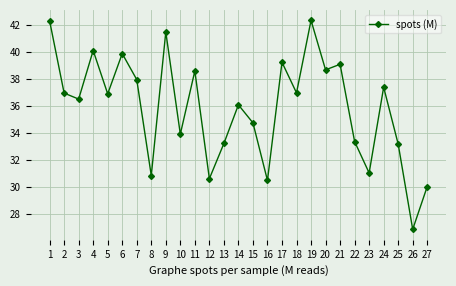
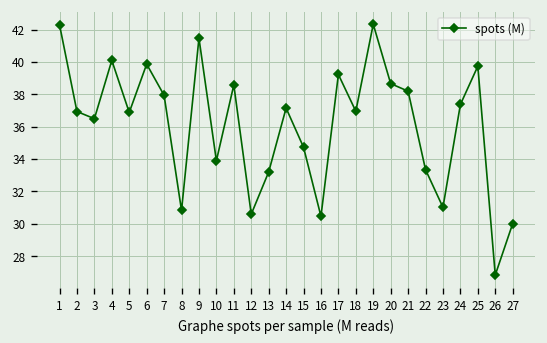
  {
    "1": 42.3,
    "2": 36.9,
    "3": 36.5,
    "4": 40.1,
    "5": 36.9,
    "6": 39.9,
    "7": 37.9,
    "8": 30.8,
    "9": 41.5,
    "10": 33.9,
    "11": 38.6,
    "12": 30.6,
    "13": 33.2,
-   "14": 36.1,
+   "14": 37.2,
    "15": 34.7,
    "16": 30.5,
    "17": 39.2,
    "18": 37.0,
    "19": 42.3,
    "20": 38.7,
-   "21": 39.1,
+   "21": 38.2,
    "22": 33.3,
    "23": 31.0,
    "24": 37.4,
-   "25": 33.2,
+   "25": 39.7,
    "26": 26.8,
    "27": 30.0
  }
